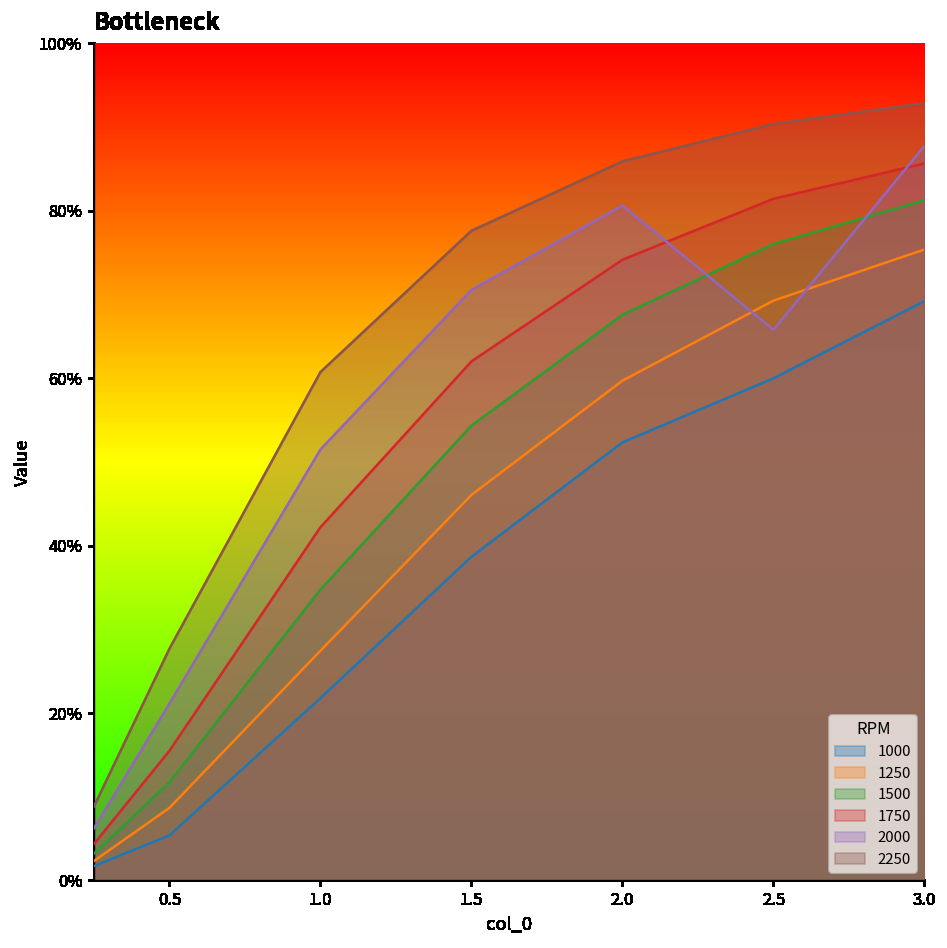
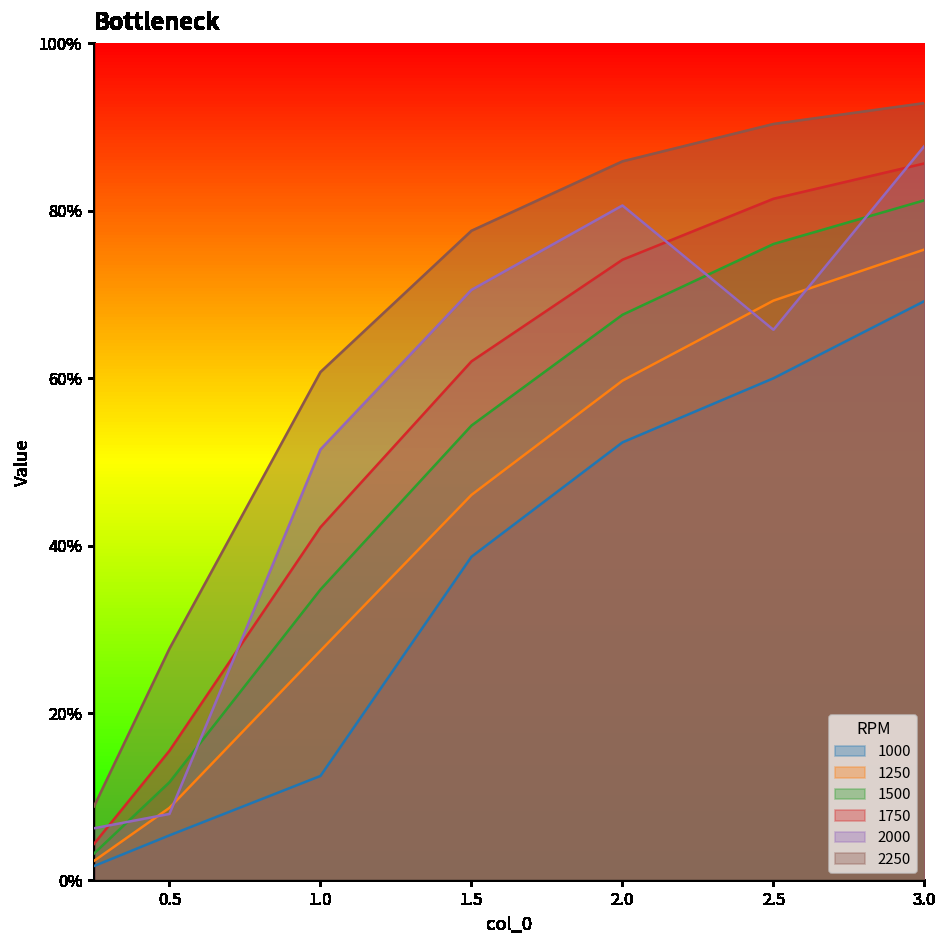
  {
    "1000": {
      "0.5": "5%",
-     "1.0": "22%",
+     "1.0": "12%",
      "1.5": "39%",
      "2.0": "52%",
      "2.5": "60%",
      "3.0": "69%"
    },
    "1500": {
      "0.5": "12%",
      "1.0": "35%",
      "1.5": "54%",
      "2.0": "68%",
      "2.5": "76%",
      "3.0": "81%"
    },
    "2000": {
-     "0.5": "21%",
+     "0.5": "8%",
      "1.0": "51%",
      "1.5": "71%",
      "2.0": "81%",
      "2.5": "66%",
      "3.0": "88%"
    }
  }
